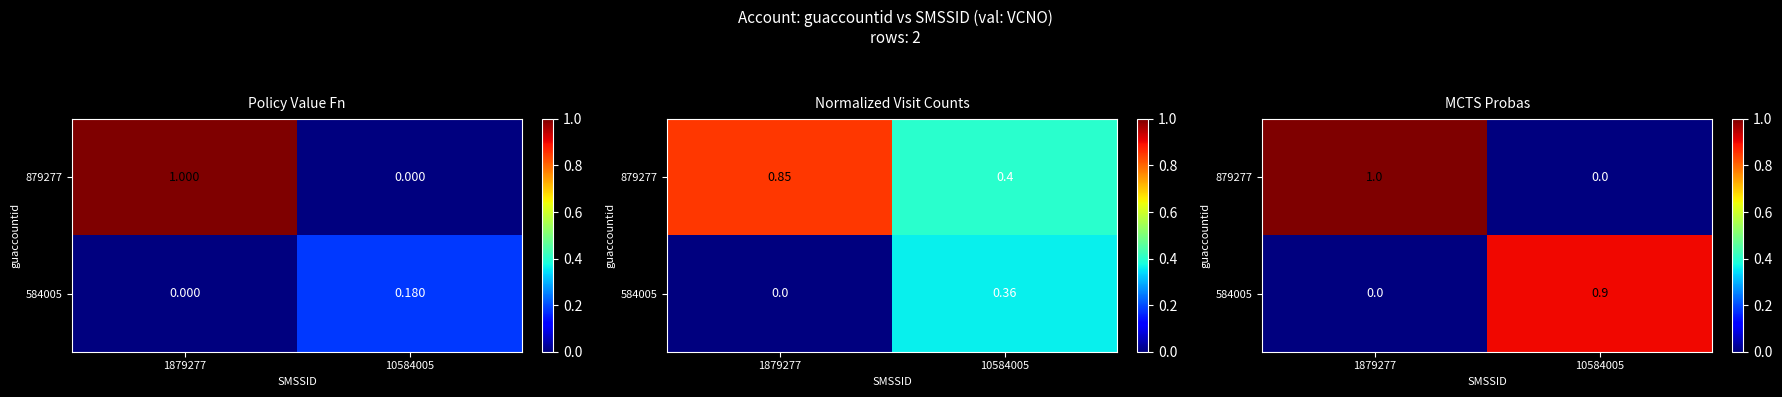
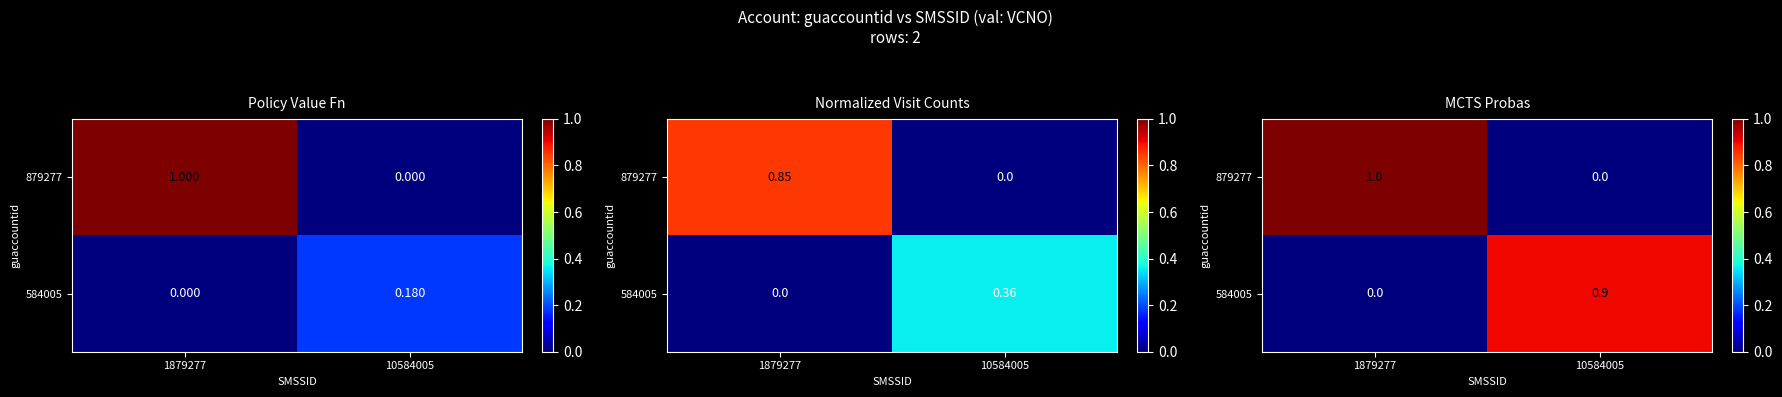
  {
    "Policy Value Fn": {
      "879277": {
        "1879277": 1.000,
        "10584005": 0.000
      },
      "584005": {
        "1879277": 0.000,
        "10584005": 0.180
      }
    },
    "Normalized Visit Counts": {
      "879277": {
        "1879277": 0.85,
-       "10584005": 0.4
+       "10584005": 0.0
      },
      "584005": {
        "1879277": 0.0,
        "10584005": 0.36
      }
    },
    "MCTS Probas": {
      "879277": {
        "1879277": 1.0,
        "10584005": 0.0
      },
      "584005": {
        "1879277": 0.0,
        "10584005": 0.9
      }
    }
  }
